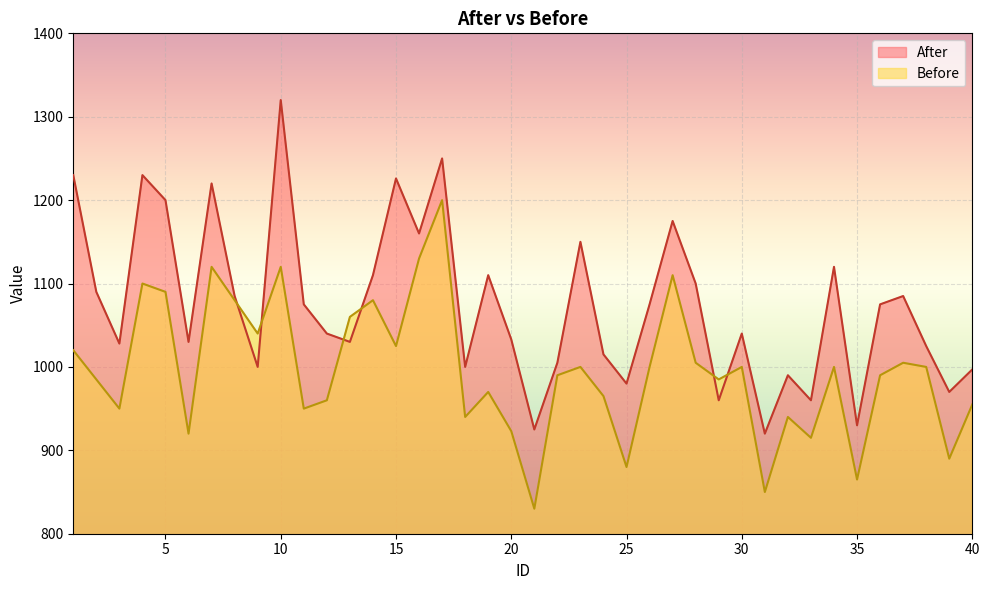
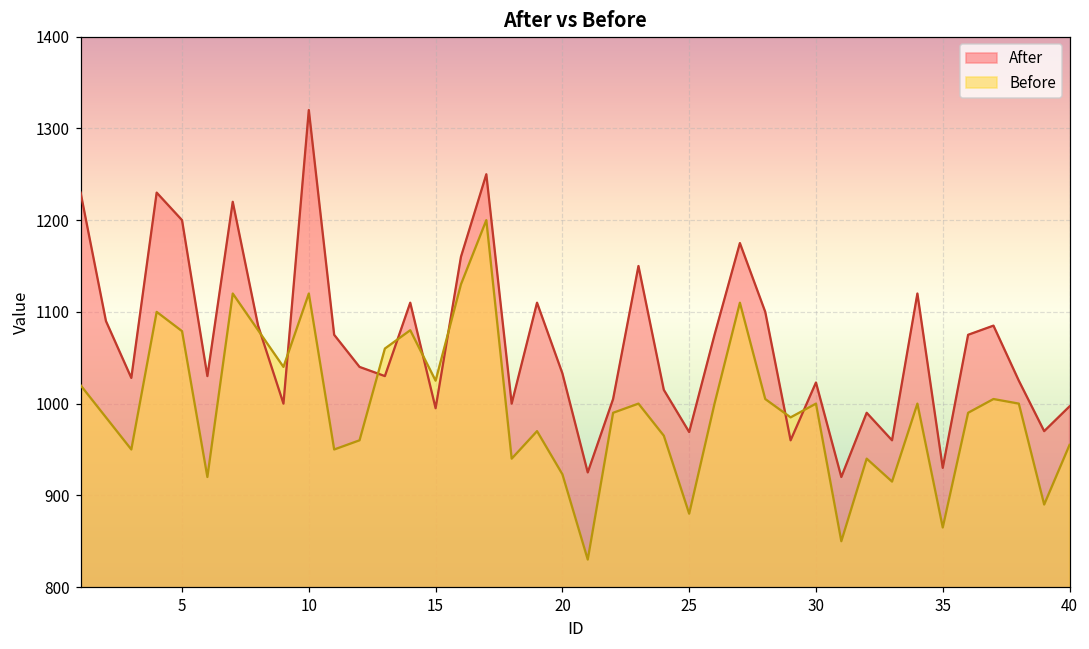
  {
    "After": {
      "5": 1200,
      "10": 1320,
-     "15": 1230,
+     "15": 1000,
      "20": 1030,
-     "25": 980,
-     "30": 1040,
+     "25": 970,
+     "30": 1020,
      "35": 930,
      "40": 1000
    },
    "Before": {
-     "5": 1090,
+     "5": 1080,
      "10": 1120,
      "15": 1030,
      "20": 920,
      "25": 880,
      "30": 1000,
      "35": 870,
      "40": 960
    }
  }
